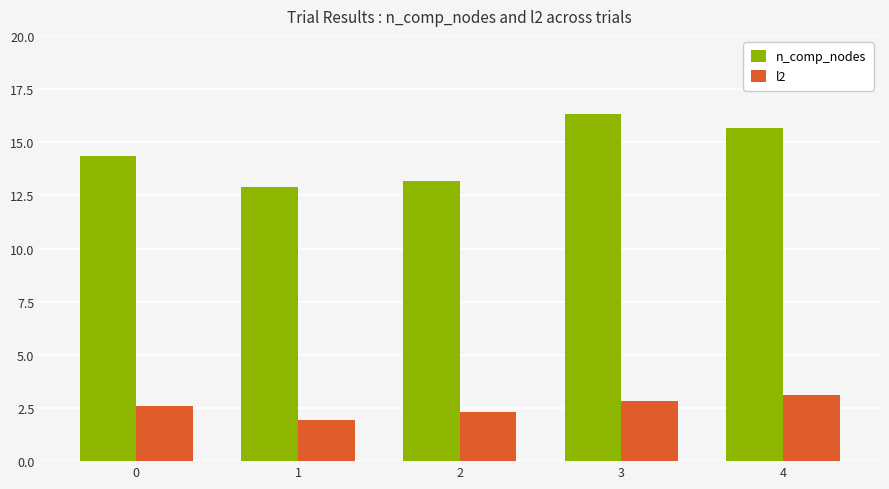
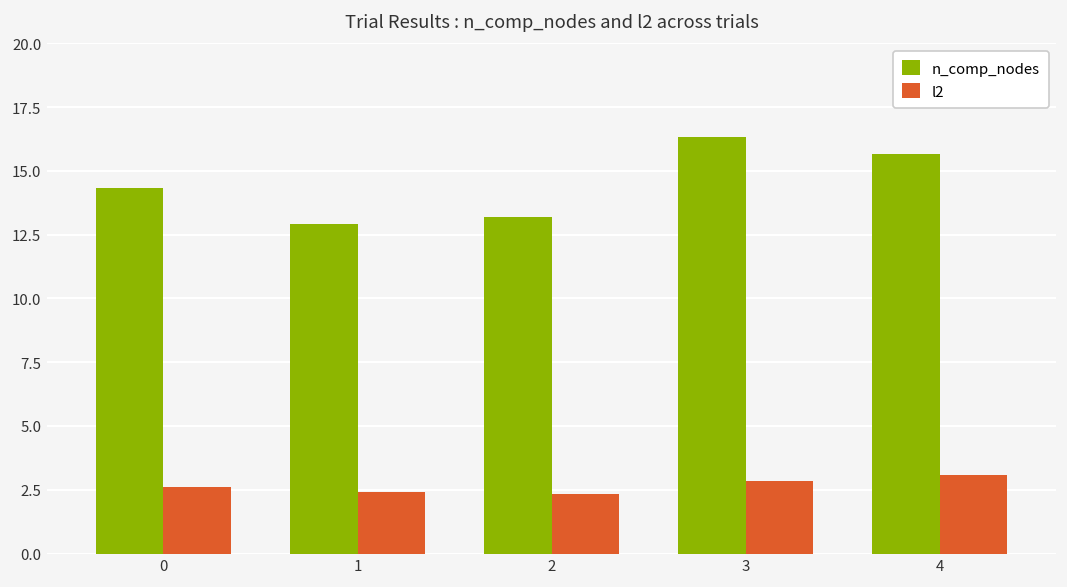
  {
    "n_comp_nodes": {
      "0": 14.3,
      "1": 12.9,
      "2": 13.2,
      "3": 16.3,
      "4": 15.7
    },
    "l2": {
      "0": 2.6,
-     "1": 2.0,
+     "1": 2.4,
      "2": 2.3,
      "3": 2.8,
      "4": 3.1
    }
  }
